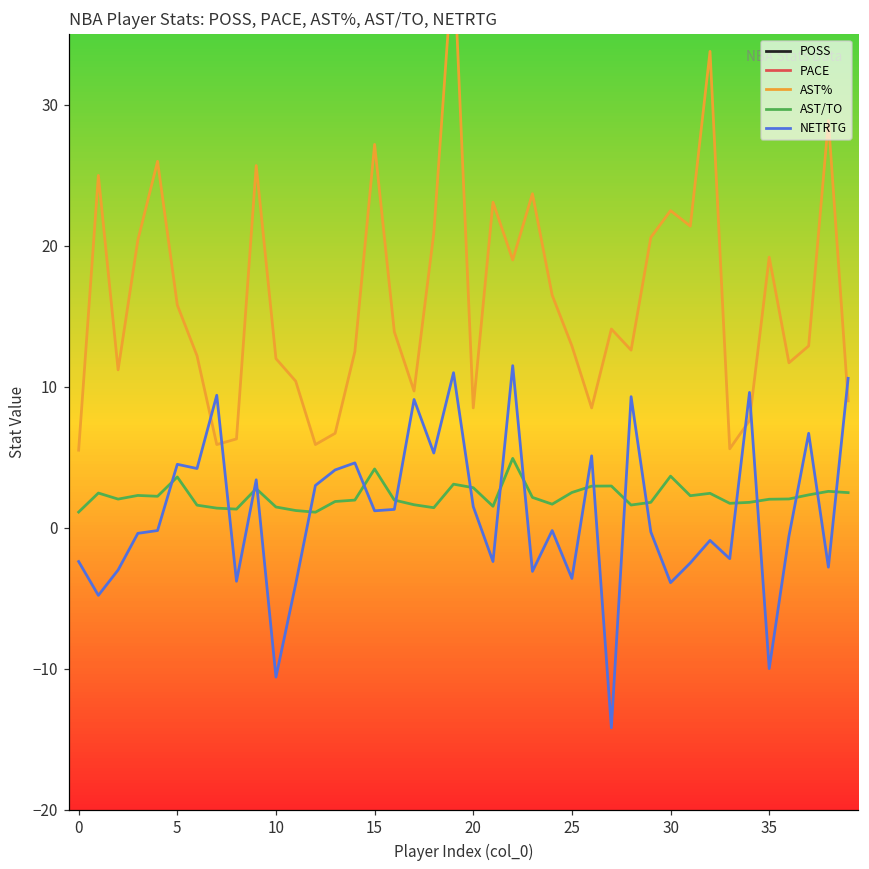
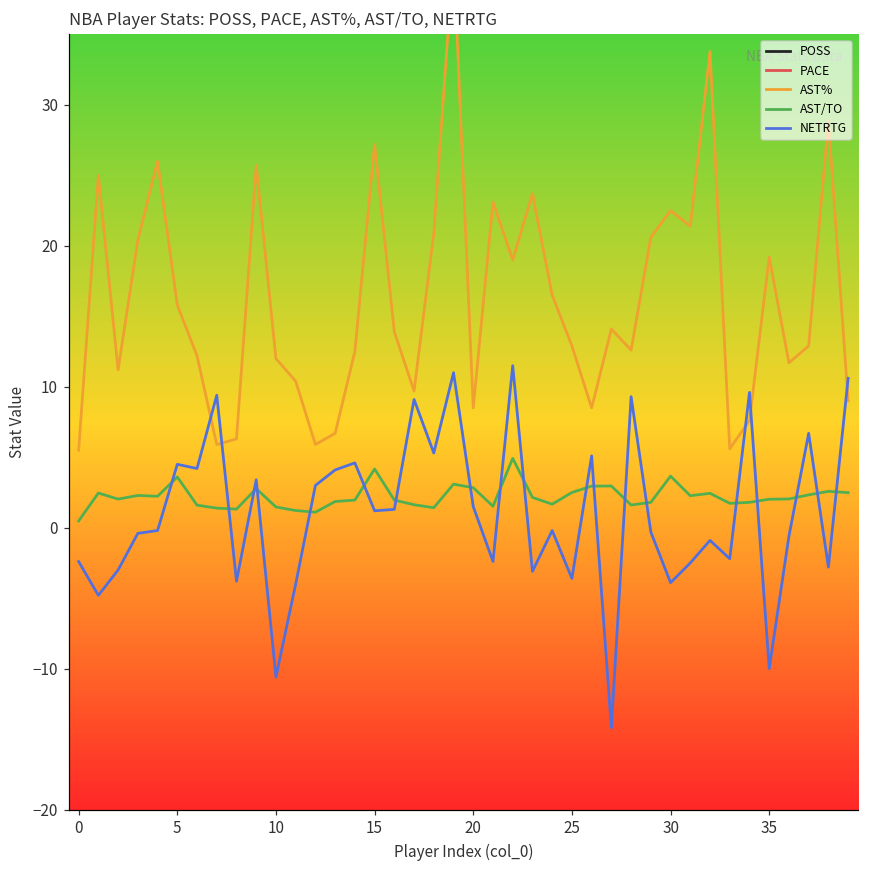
  {
    "AST%": {
      "0": 5.5,
      "5": 15.8,
      "10": 12.0,
      "15": 27.2,
      "20": 8.5,
      "25": 12.9,
      "30": 22.5,
      "35": 19.2
    },
    "AST/TO": {
-     "0": 1.1,
+     "0": 0.5,
      "5": 3.6,
      "10": 1.5,
      "15": 4.2,
      "20": 2.8,
      "25": 2.5,
      "30": 3.7,
      "35": 2.0
    },
    "NETRTG": {
      "0": -2.4,
      "5": 4.5,
      "10": -10.6,
      "15": 1.2,
      "20": 1.5,
      "25": -3.6,
      "30": -3.9,
      "35": -10.0
    }
  }
